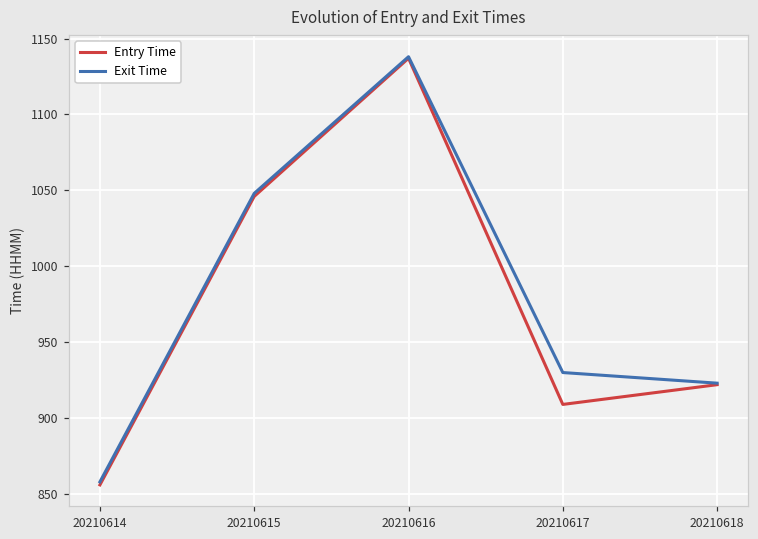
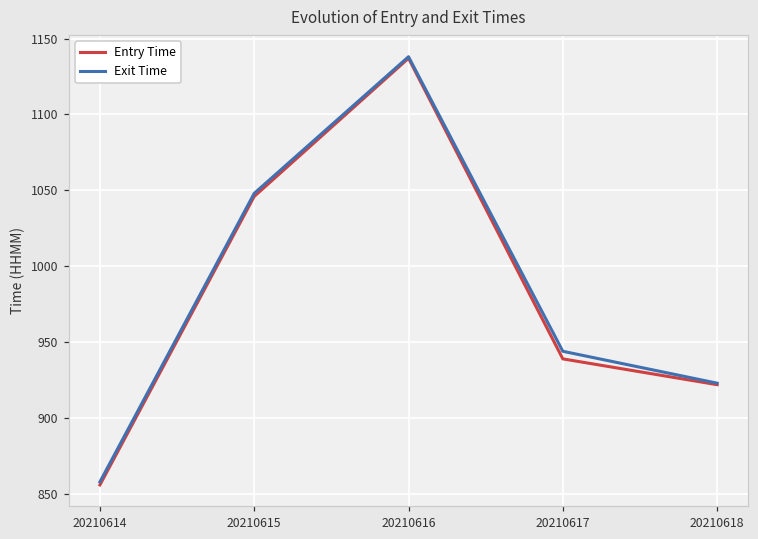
  {
    "Entry Time": {
      "20210614": 856,
      "20210615": 1046,
-     "20210617": 909
+     "20210617": 939
    },
    "Exit Time": {
      "20210614": 858,
      "20210615": 1048,
-     "20210617": 930
+     "20210617": 944
    }
  }
